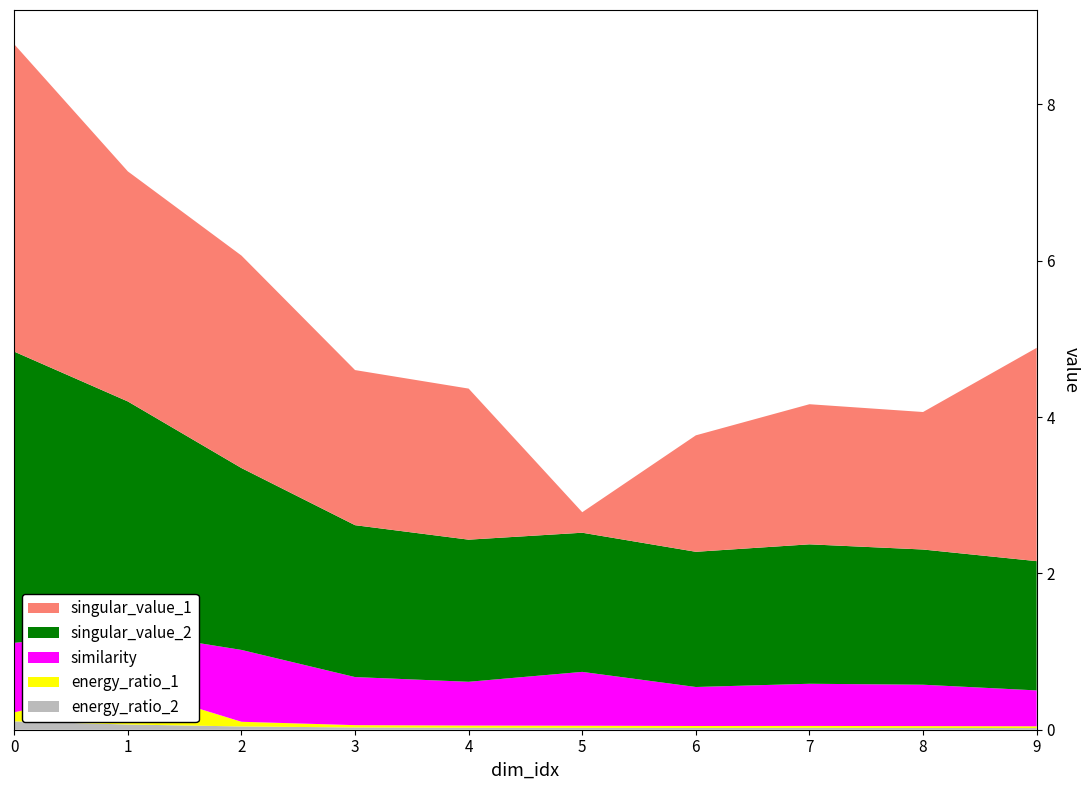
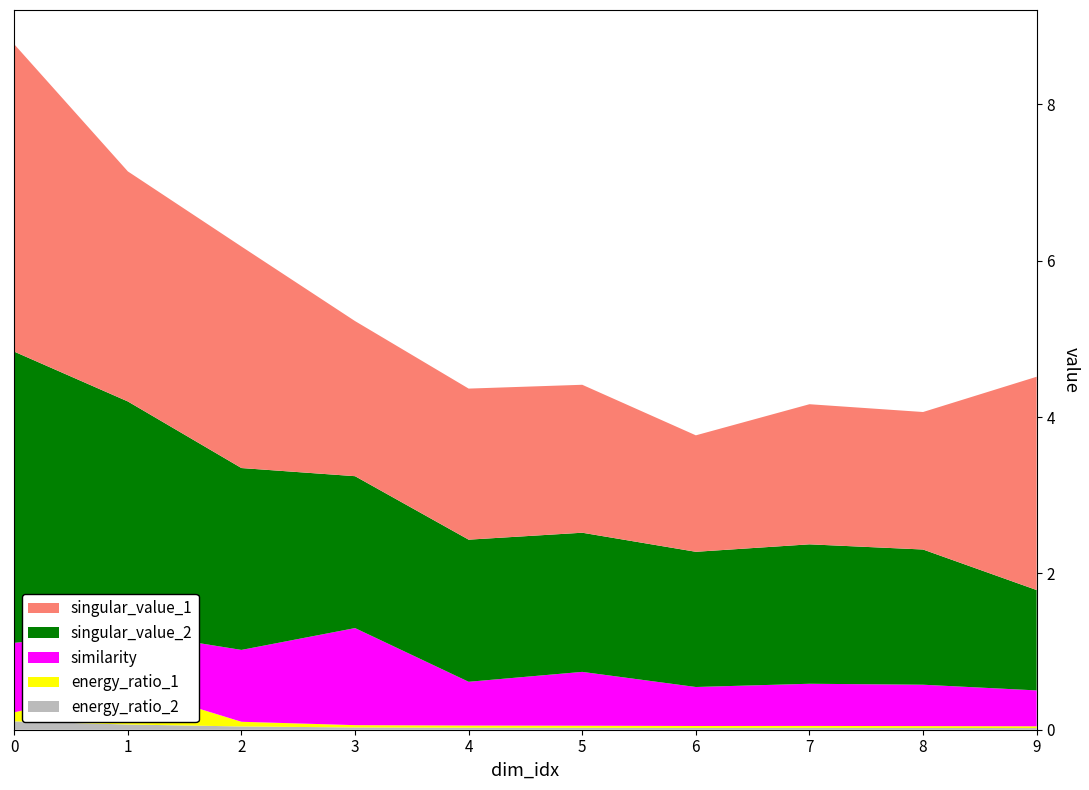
  {
    "similarity": {
-     "3": 0.6
+     "3": 1.2
    },
    "singular_value_2": {
-     "9": 1.7
+     "9": 1.3
    },
    "singular_value_1": {
      "0": 3.9,
      "1": 2.9,
-     "2": 2.7,
+     "2": 2.8,
      "3": 2.0,
      "4": 1.9,
-     "5": 0.3,
+     "5": 1.9,
      "6": 1.5,
      "7": 1.8,
      "8": 1.8,
      "9": 2.7
    }
  }
